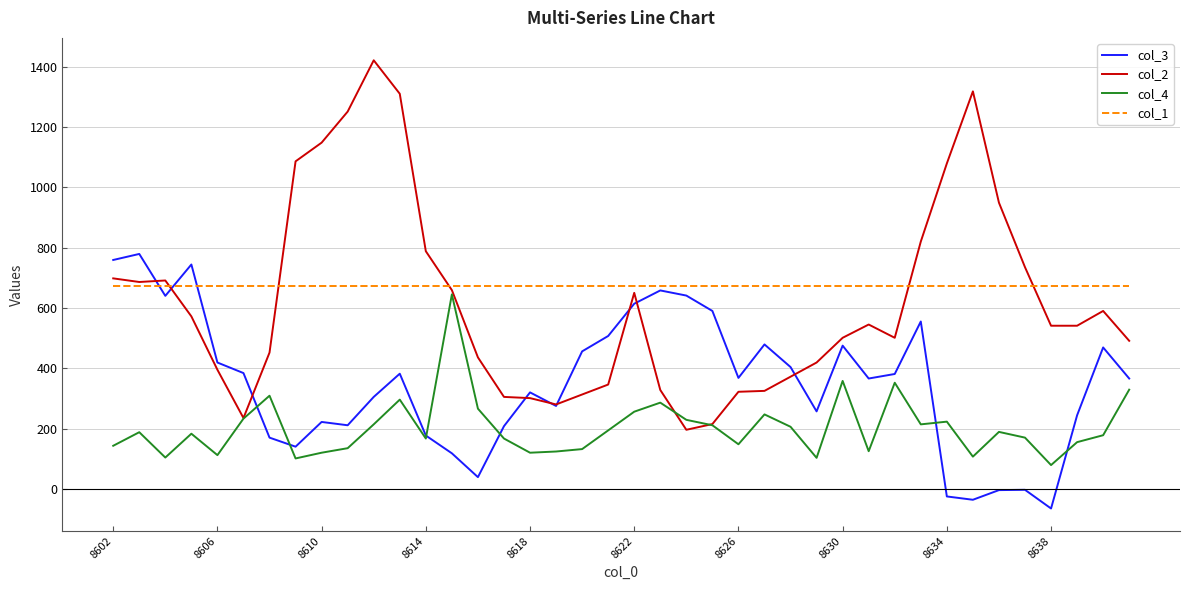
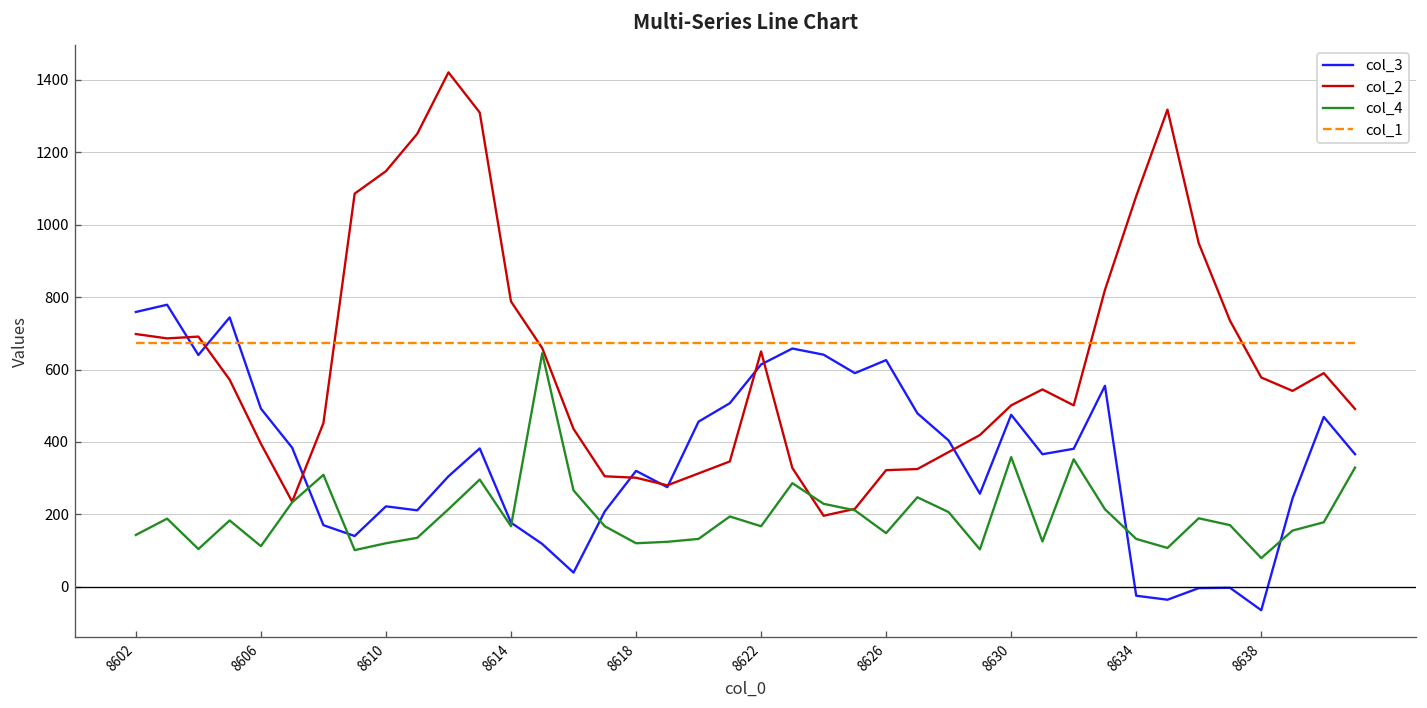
  {
    "col_3": {
      "8602": 760,
-     "8606": 420,
+     "8606": 490,
      "8610": 220,
      "8614": 180,
      "8618": 320,
      "8622": 610,
-     "8626": 370,
+     "8626": 630,
      "8630": 480,
      "8634": -30,
      "8638": -70
    },
    "col_2": {
      "8602": 700,
      "8606": 400,
      "8610": 1150,
      "8614": 790,
      "8618": 300,
      "8622": 650,
      "8626": 320,
      "8630": 500,
      "8634": 1080,
-     "8638": 540
+     "8638": 580
    },
    "col_4": {
      "8602": 140,
      "8606": 110,
      "8610": 120,
      "8614": 170,
      "8618": 120,
-     "8622": 260,
+     "8622": 170,
      "8626": 150,
      "8630": 360,
-     "8634": 220,
+     "8634": 130,
      "8638": 80
    },
    "col_1": {
      "8602": 670,
      "8606": 670,
      "8610": 670,
      "8614": 670,
      "8618": 670,
      "8622": 670,
      "8626": 670,
      "8630": 670,
      "8634": 670,
      "8638": 670
    }
  }
